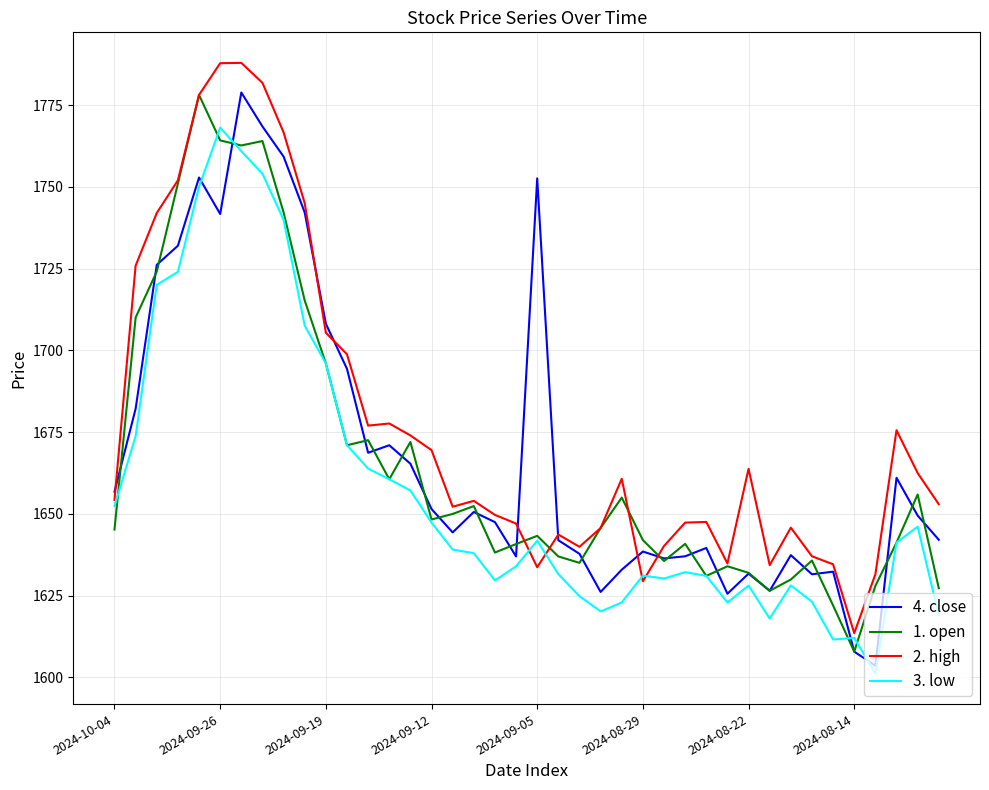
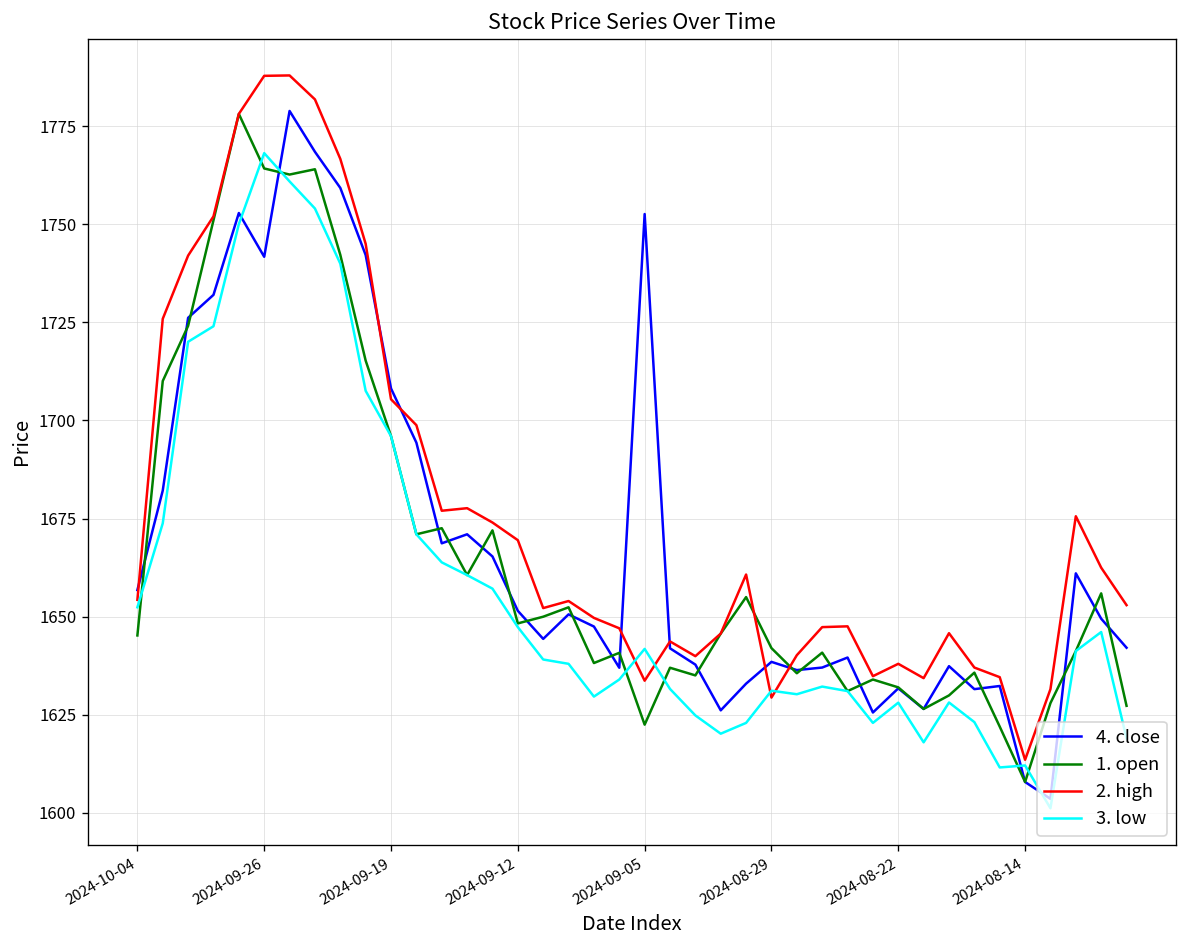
  {
    "4. close": {
      "2024-10-04": 1657,
      "2024-09-26": 1742,
      "2024-09-19": 1708,
      "2024-09-12": 1652,
      "2024-09-05": 1753,
      "2024-08-29": 1639
    },
    "1. open": {
      "2024-10-04": 1645,
      "2024-09-26": 1764,
      "2024-09-12": 1648,
-     "2024-09-05": 1643,
+     "2024-09-05": 1623,
      "2024-08-29": 1642
    },
    "2. high": {
      "2024-10-04": 1654,
      "2024-09-26": 1788,
      "2024-09-19": 1705,
      "2024-09-12": 1670,
      "2024-09-05": 1634,
      "2024-08-29": 1629,
-     "2024-08-22": 1664,
+     "2024-08-22": 1638,
      "2024-08-14": 1614
    },
    "3. low": {
      "2024-10-04": 1652,
      "2024-09-26": 1768,
      "2024-09-12": 1647,
      "2024-09-05": 1642,
      "2024-08-29": 1631,
      "2024-08-22": 1628,
      "2024-08-14": 1612
    }
  }
